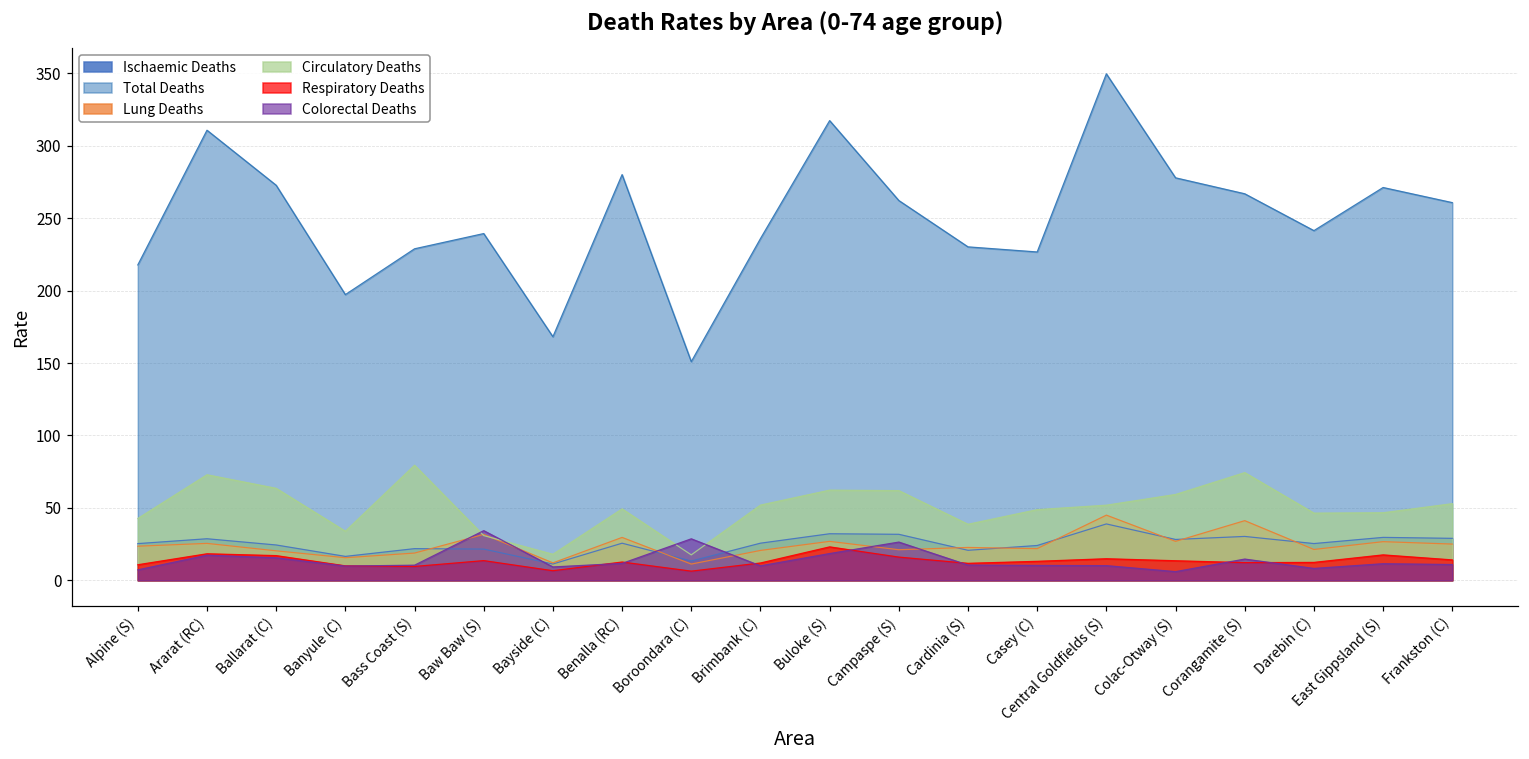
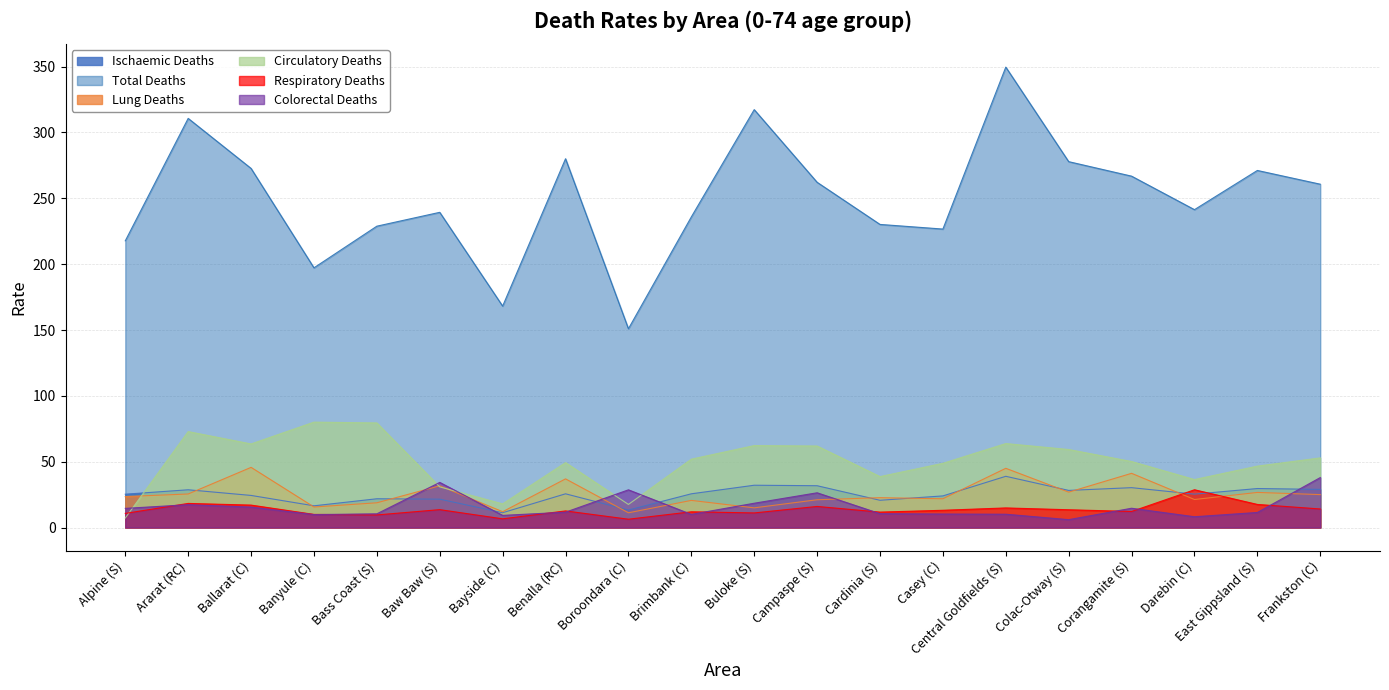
  {
    "Lung Deaths": {
      "Ararat (RC)": 25,
-     "Ballarat (C)": 20,
+     "Ballarat (C)": 46,
      "Bass Coast (S)": 19,
-     "Benalla (RC)": 30,
+     "Benalla (RC)": 37,
      "Boroondara (C)": 11,
      "Brimbank (C)": 21,
-     "Buloke (S)": 27,
+     "Buloke (S)": 15,
      "Campaspe (S)": 21,
      "Cardinia (S)": 23,
      "Casey (C)": 22,
      "Central Goldfields (S)": 45,
      "Corangamite (S)": 41,
      "Darebin (C)": 21,
      "East Gippsland (S)": 27,
      "Frankston (C)": 25
    },
    "Circulatory Deaths": {
-     "Alpine (S)": 43,
+     "Alpine (S)": 7,
      "Ararat (RC)": 73,
      "Ballarat (C)": 63,
-     "Banyule (C)": 34,
+     "Banyule (C)": 80,
      "Bass Coast (S)": 79,
      "Bayside (C)": 18,
      "Benalla (RC)": 49,
      "Boroondara (C)": 18,
      "Brimbank (C)": 52,
      "Buloke (S)": 62,
      "Campaspe (S)": 62,
      "Cardinia (S)": 39,
      "Casey (C)": 49,
-     "Central Goldfields (S)": 52,
+     "Central Goldfields (S)": 64,
      "Colac-Otway (S)": 59,
-     "Corangamite (S)": 74,
-     "Darebin (C)": 46,
+     "Corangamite (S)": 50,
+     "Darebin (C)": 36,
      "East Gippsland (S)": 47,
      "Frankston (C)": 53
    },
    "Respiratory Deaths": {
      "Alpine (S)": 11,
      "Baw Baw (S)": 14,
      "Bayside (C)": 7,
      "Boroondara (C)": 6,
      "Brimbank (C)": 12,
-     "Buloke (S)": 23,
+     "Buloke (S)": 11,
      "Campaspe (S)": 16,
      "Casey (C)": 13,
      "Central Goldfields (S)": 15,
      "Colac-Otway (S)": 14,
      "Corangamite (S)": 12,
-     "Darebin (C)": 12,
+     "Darebin (C)": 29,
      "East Gippsland (S)": 18,
      "Frankston (C)": 14
    },
    "Colorectal Deaths": {
-     "Alpine (S)": 7,
+     "Alpine (S)": 15,
      "Baw Baw (S)": 34,
      "Bayside (C)": 9,
      "Boroondara (C)": 29,
      "Brimbank (C)": 10,
      "Buloke (S)": 18,
      "Campaspe (S)": 26,
      "Casey (C)": 10,
      "Central Goldfields (S)": 10,
      "Colac-Otway (S)": 6,
      "Corangamite (S)": 15,
      "Darebin (C)": 8,
      "East Gippsland (S)": 11,
-     "Frankston (C)": 11
+     "Frankston (C)": 38
    }
  }
